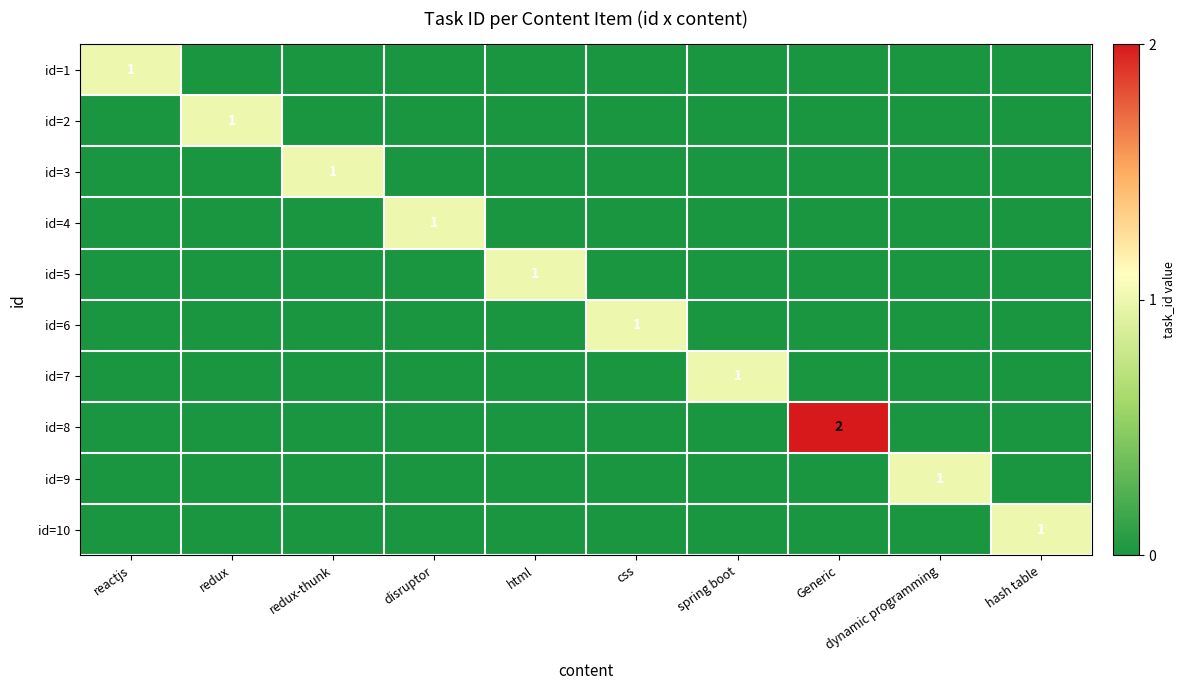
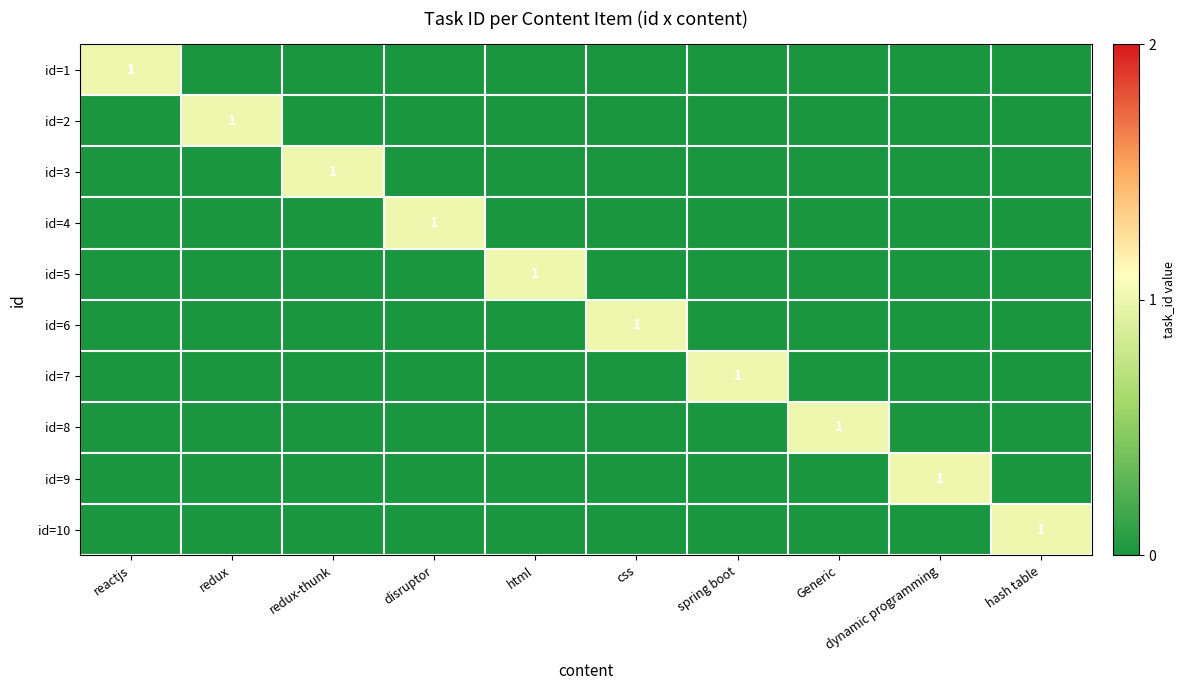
  {
    "id=1": {
      "reactjs": 1
    },
    "id=2": {
      "redux": 1
    },
    "id=3": {
      "redux-thunk": 1
    },
    "id=4": {
      "disruptor": 1
    },
    "id=5": {
      "html": 1
    },
    "id=6": {
      "css": 1
    },
    "id=7": {
      "spring boot": 1
    },
    "id=8": {
-     "Generic": 2
+     "Generic": 1
    },
    "id=9": {
      "dynamic programming": 1
    },
    "id=10": {
      "hash table": 1
    }
  }
